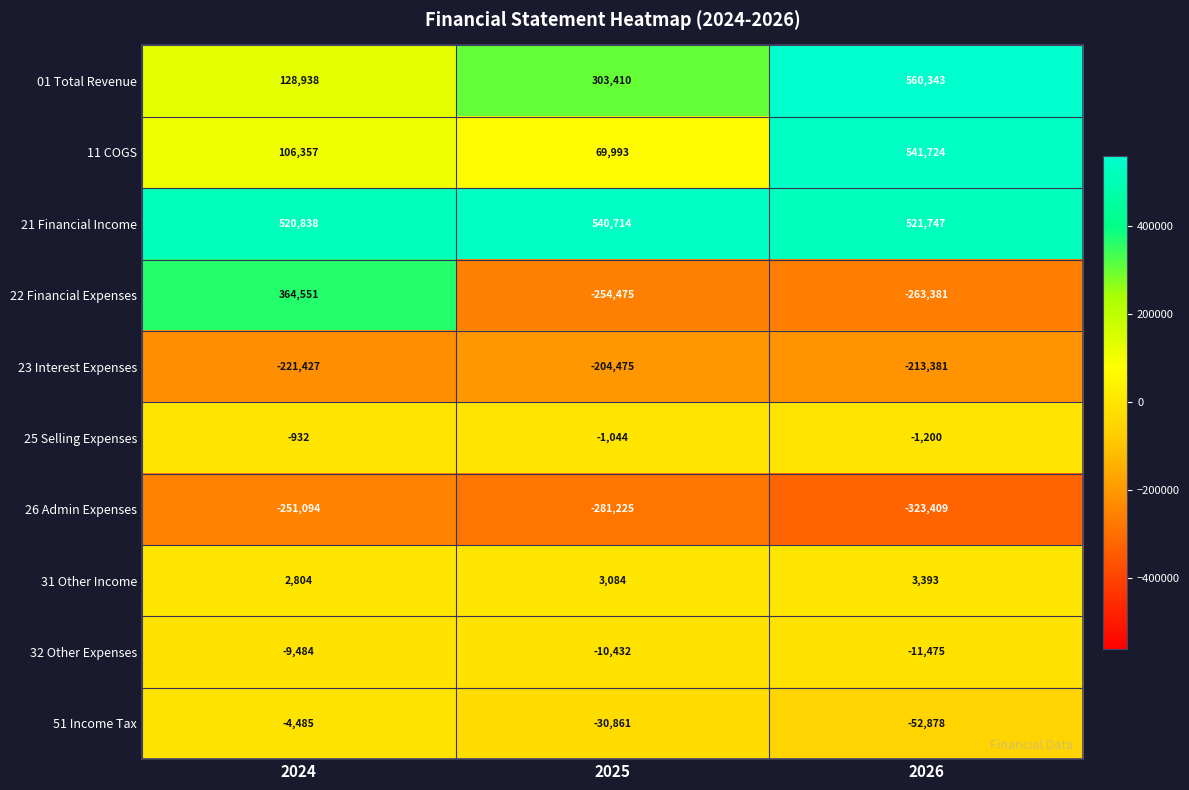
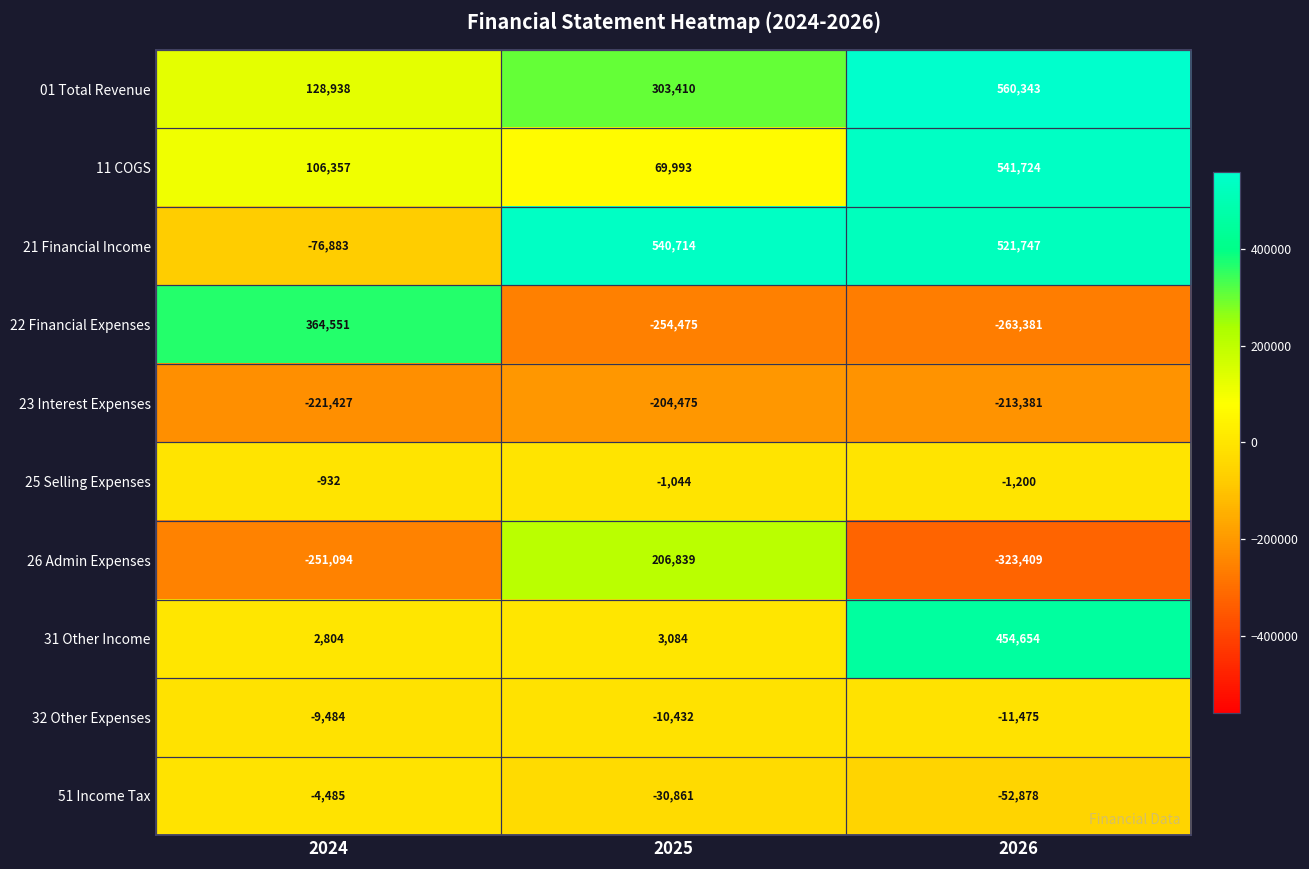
  {
    "01 Total Revenue": {
      "2024": "128,938",
      "2025": "303,410",
      "2026": "560,343"
    },
    "11 COGS": {
      "2024": "106,357",
      "2025": "69,993",
      "2026": "541,724"
    },
    "21 Financial Income": {
-     "2024": "520,838",
+     "2024": "-76,883",
      "2025": "540,714",
      "2026": "521,747"
    },
    "22 Financial Expenses": {
      "2024": "364,551",
      "2025": "-254,475",
      "2026": "-263,381"
    },
    "23 Interest Expenses": {
      "2024": "-221,427",
      "2025": "-204,475",
      "2026": "-213,381"
    },
    "25 Selling Expenses": {
      "2024": "-932",
      "2025": "-1,044",
      "2026": "-1,200"
    },
    "26 Admin Expenses": {
      "2024": "-251,094",
-     "2025": "-281,225",
+     "2025": "206,839",
      "2026": "-323,409"
    },
    "31 Other Income": {
      "2024": "2,804",
      "2025": "3,084",
-     "2026": "3,393"
+     "2026": "454,654"
    },
    "32 Other Expenses": {
      "2024": "-9,484",
      "2025": "-10,432",
      "2026": "-11,475"
    },
    "51 Income Tax": {
      "2024": "-4,485",
      "2025": "-30,861"
    }
  }
